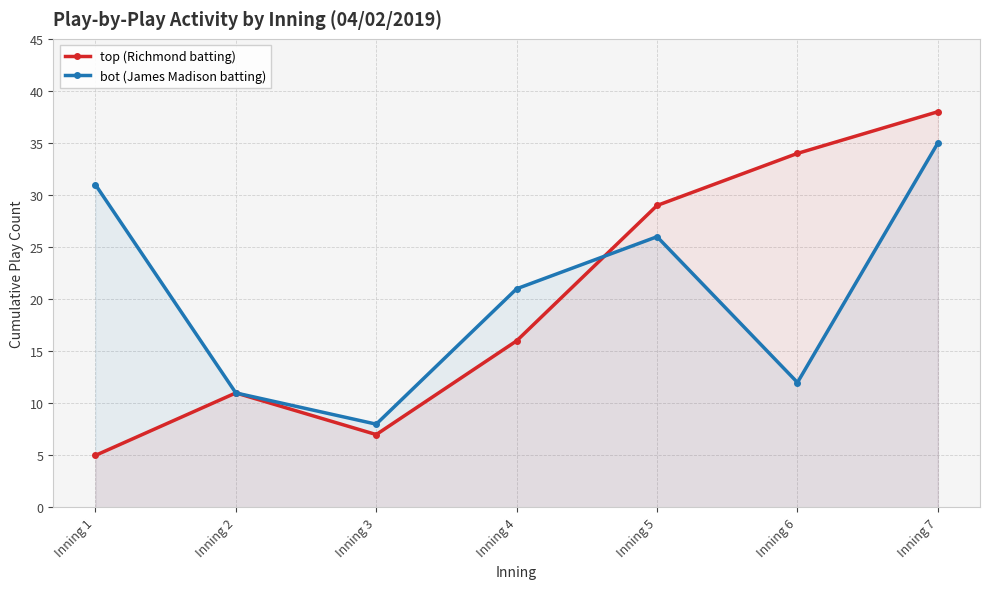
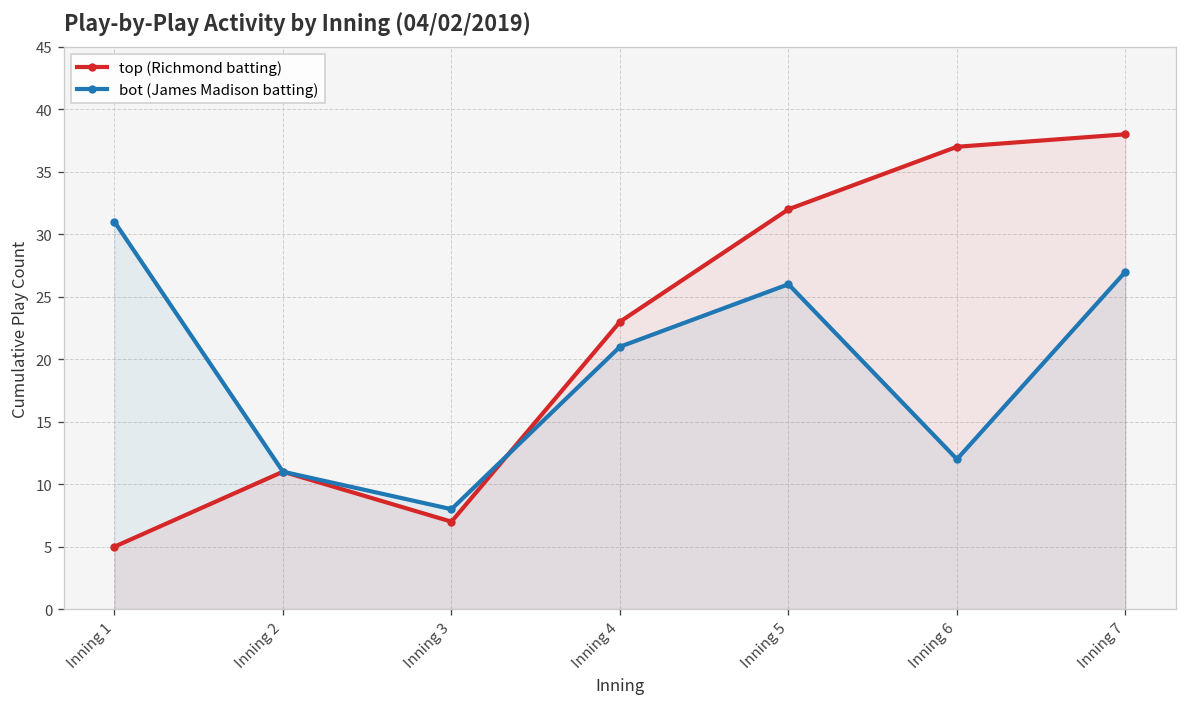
  {
    "top (Richmond batting)": {
      "Inning 1": 5,
      "Inning 3": 7,
-     "Inning 4": 16,
-     "Inning 5": 29,
-     "Inning 6": 34,
+     "Inning 4": 23,
+     "Inning 5": 32,
+     "Inning 6": 37,
      "Inning 7": 38
    },
    "bot (James Madison batting)": {
      "Inning 1": 31,
      "Inning 3": 8,
      "Inning 4": 21,
      "Inning 5": 26,
      "Inning 6": 12,
-     "Inning 7": 35
+     "Inning 7": 27
    }
  }
